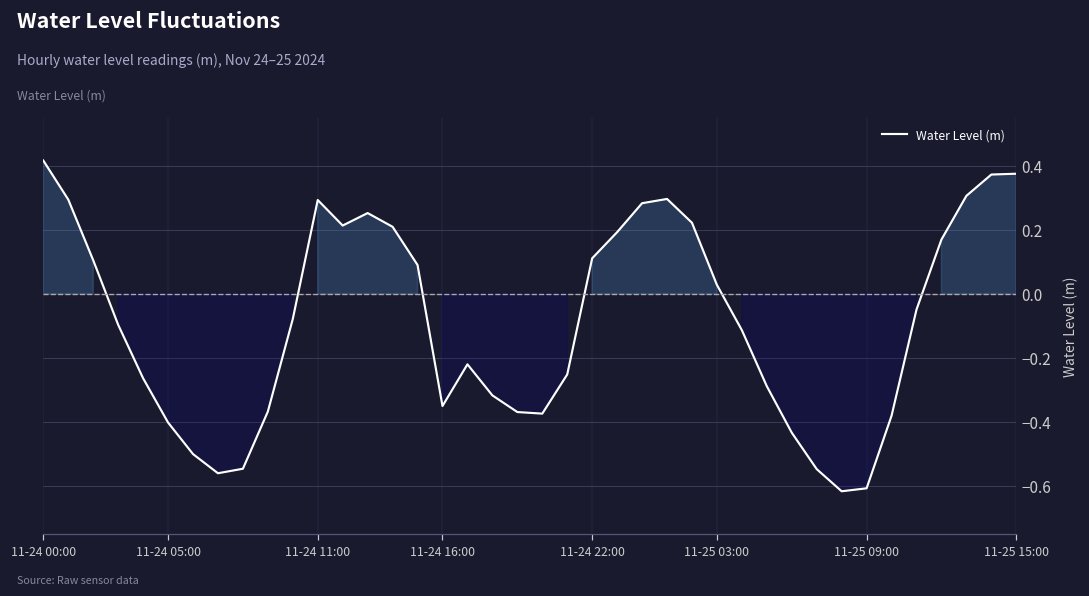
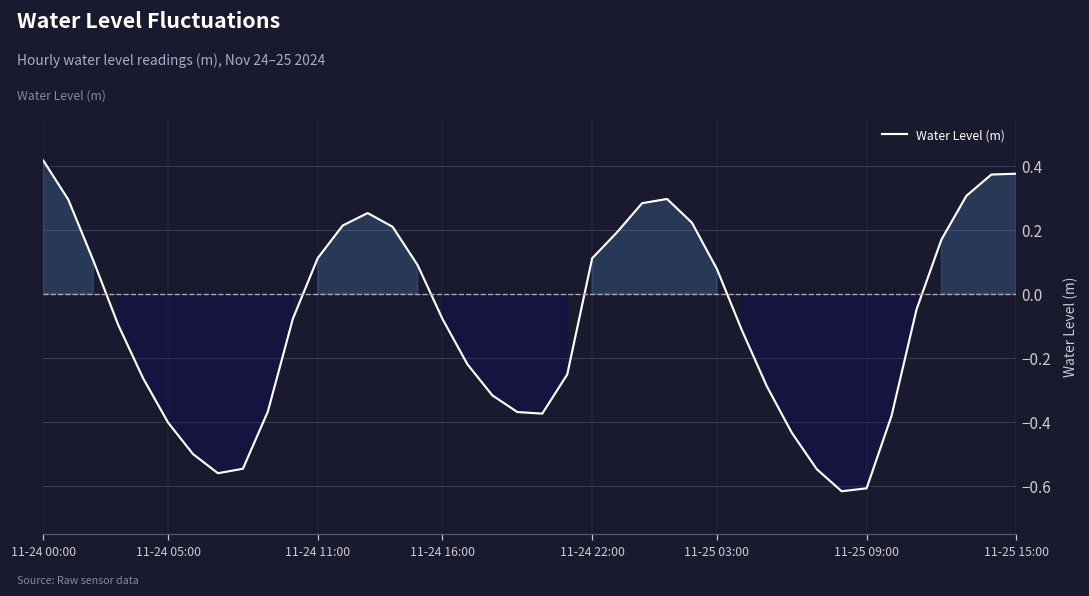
  {
    "11-24 00:00": 0.42,
    "11-24 05:00": -0.40,
-   "11-24 11:00": 0.29,
-   "11-24 16:00": -0.35,
+   "11-24 11:00": 0.11,
+   "11-24 16:00": -0.08,
    "11-24 22:00": 0.11,
-   "11-25 03:00": 0.03,
+   "11-25 03:00": 0.08,
    "11-25 09:00": -0.61,
    "11-25 15:00": 0.37
  }
